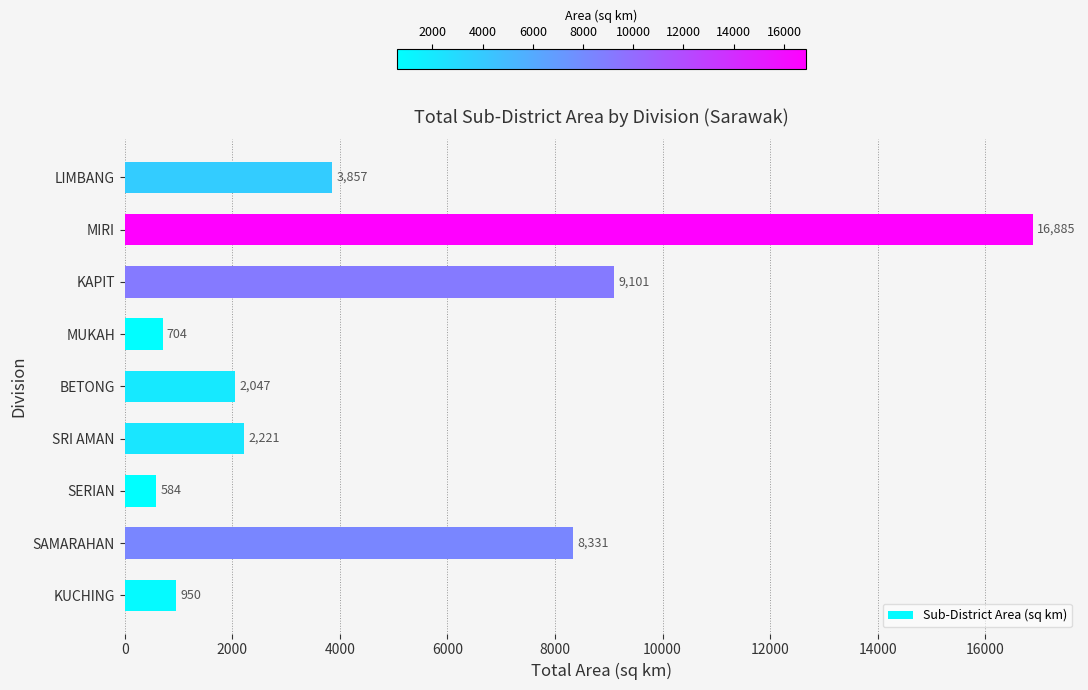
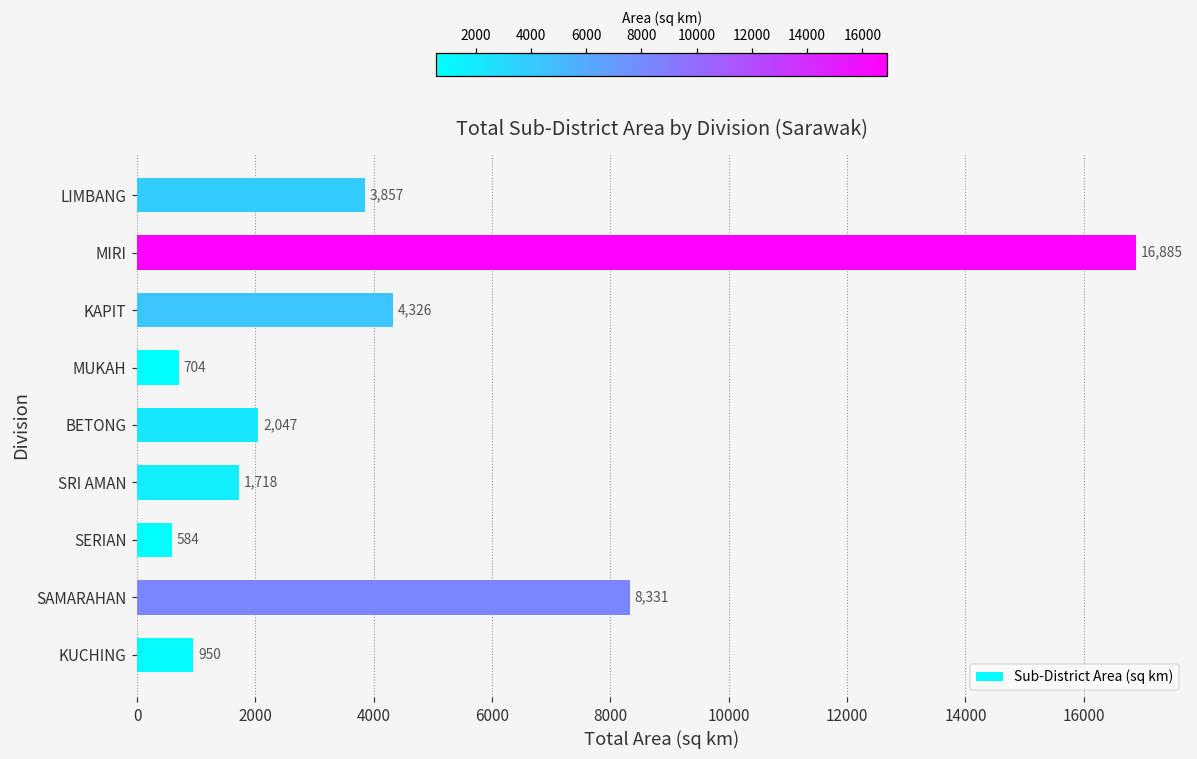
  {
    "LIMBANG": "3,857",
    "MIRI": "16,885",
-   "KAPIT": "9,101",
+   "KAPIT": "4,326",
    "MUKAH": "704",
    "BETONG": "2,047",
-   "SRI AMAN": "2,221",
+   "SRI AMAN": "1,718",
    "SERIAN": "584",
    "SAMARAHAN": "8,331",
    "KUCHING": "950"
  }
